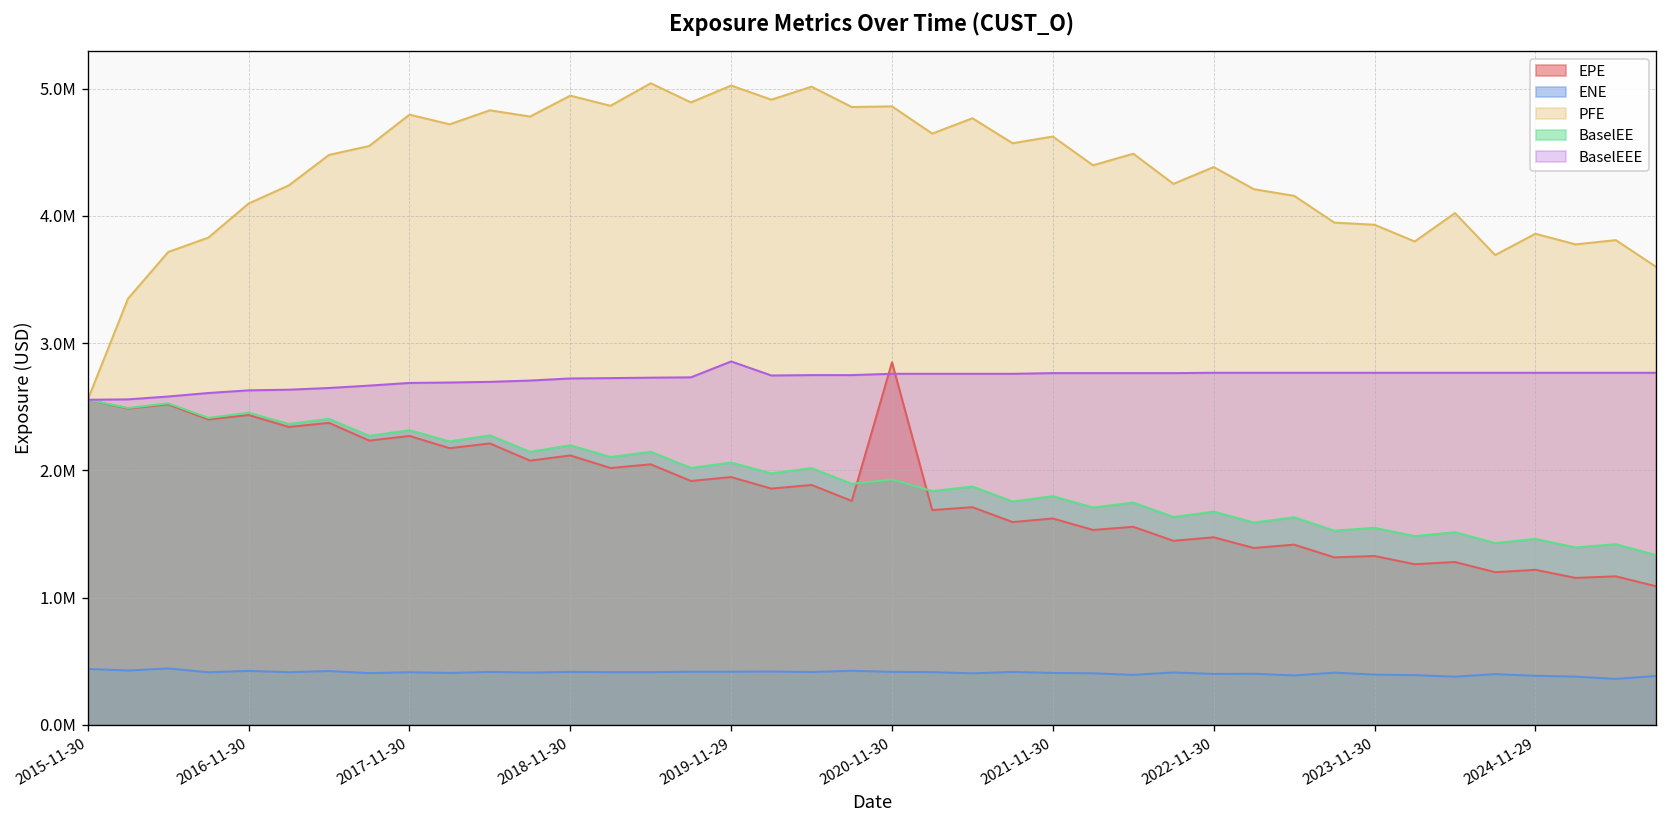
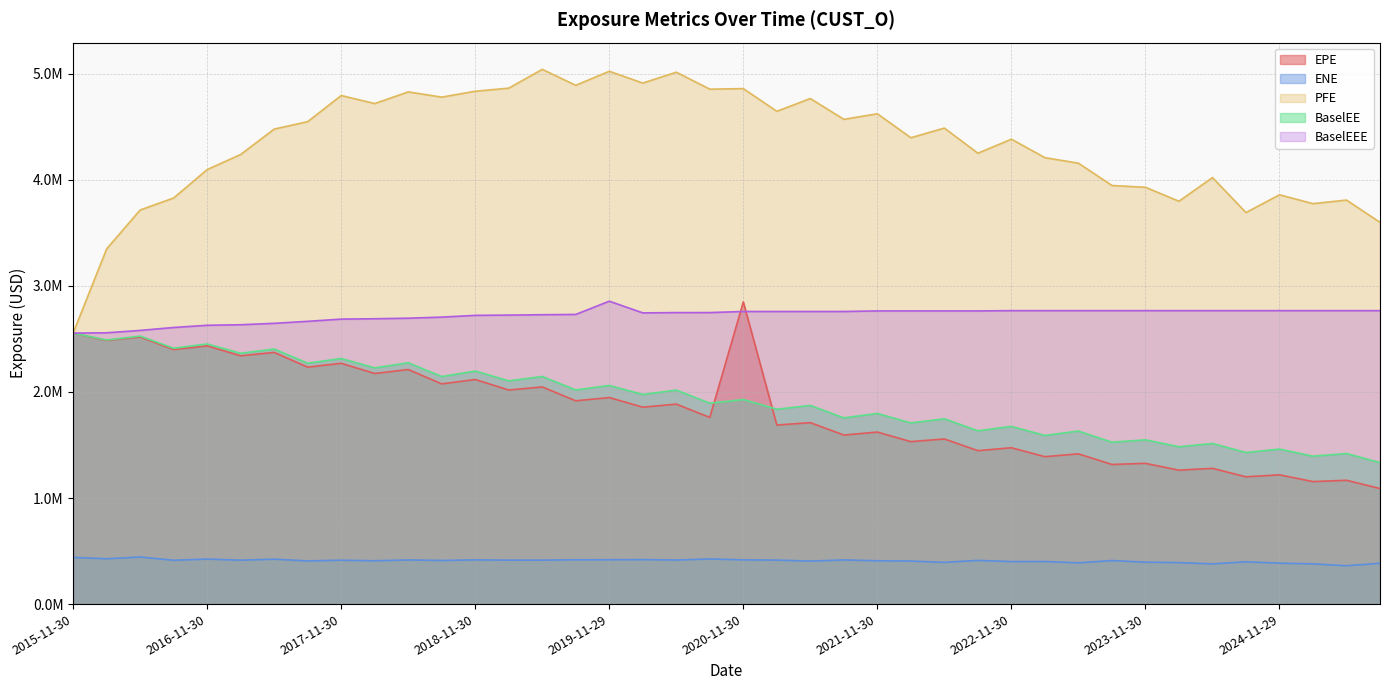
  {
    "EPE": {
      "2017-11-30": 2270000,
      "2018-11-30": 2120000,
      "2019-11-29": 1950000,
      "2020-11-30": 2850000,
      "2021-11-30": 1620000,
      "2022-11-30": 1470000,
      "2023-11-30": 1330000,
      "2024-11-29": 1220000
    },
    "ENE": {
      "2015-11-30": 440000,
      "2016-11-30": 420000,
      "2017-11-30": 410000,
      "2018-11-30": 420000,
      "2019-11-29": 420000,
      "2020-11-30": 420000,
      "2021-11-30": 410000,
      "2022-11-30": 400000,
      "2023-11-30": 400000,
      "2024-11-29": 390000
    },
    "PFE": {
      "2016-11-30": 4100000,
      "2017-11-30": 4800000,
-     "2018-11-30": 4940000,
+     "2018-11-30": 4840000,
      "2019-11-29": 5020000,
      "2020-11-30": 4860000,
      "2021-11-30": 4620000,
      "2022-11-30": 4380000,
      "2023-11-30": 3930000,
      "2024-11-29": 3860000
    },
    "BaselEE": {
      "2017-11-30": 2320000,
      "2018-11-30": 2200000,
      "2019-11-29": 2060000,
      "2020-11-30": 1930000,
      "2021-11-30": 1800000,
      "2022-11-30": 1680000,
      "2023-11-30": 1550000,
      "2024-11-29": 1460000
    },
    "BaselEEE": {
      "2016-11-30": 2630000,
      "2017-11-30": 2690000,
      "2018-11-30": 2720000,
      "2019-11-29": 2860000,
      "2020-11-30": 2760000,
      "2021-11-30": 2760000,
      "2022-11-30": 2770000,
      "2023-11-30": 2770000,
      "2024-11-29": 2770000
    }
  }
